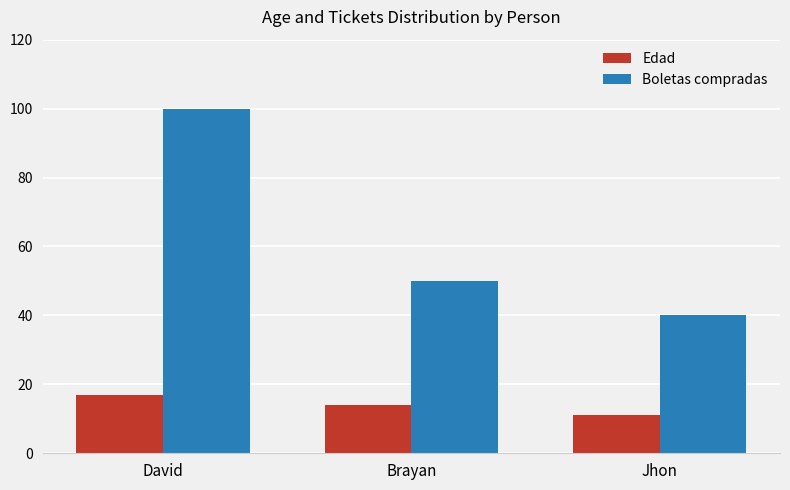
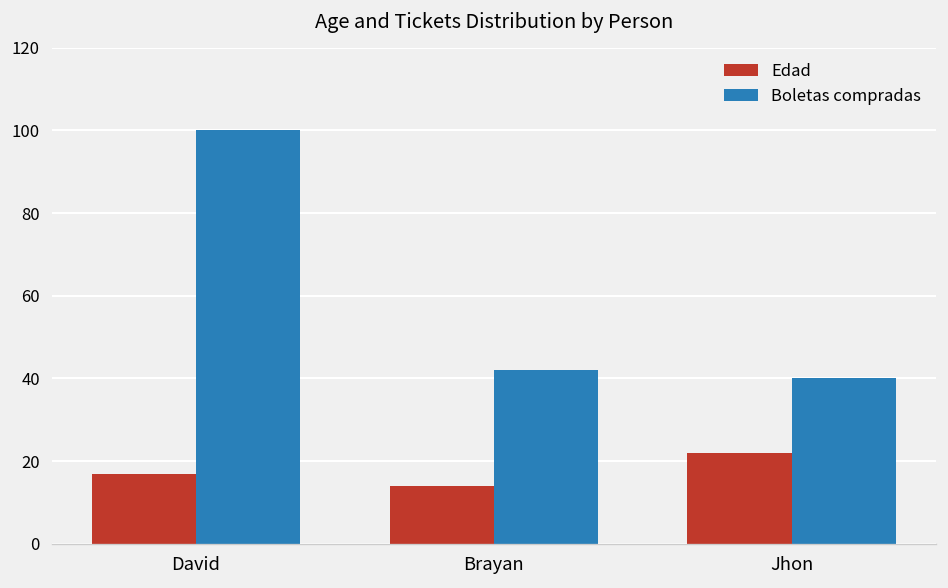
  {
    "Edad": {
      "David": 17,
      "Brayan": 14,
-     "Jhon": 11
+     "Jhon": 22
    },
    "Boletas compradas": {
      "David": 100,
-     "Brayan": 50,
+     "Brayan": 42,
      "Jhon": 40
    }
  }
